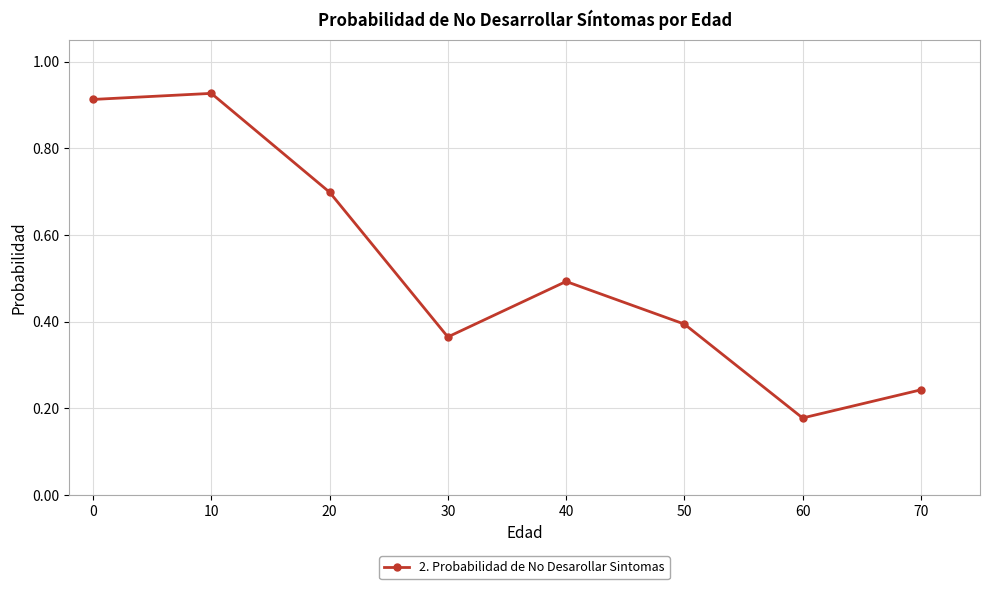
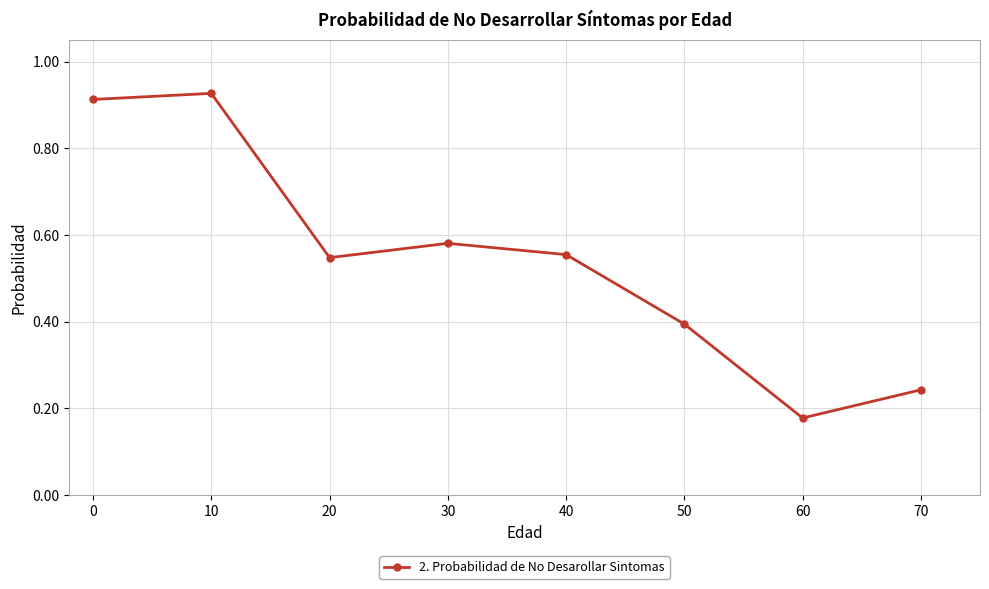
  {
    "0": 0.91,
    "10": 0.93,
-   "20": 0.70,
-   "30": 0.37,
-   "40": 0.49,
+   "20": 0.55,
+   "30": 0.58,
+   "40": 0.56,
    "50": 0.39,
    "60": 0.18,
    "70": 0.24
  }
